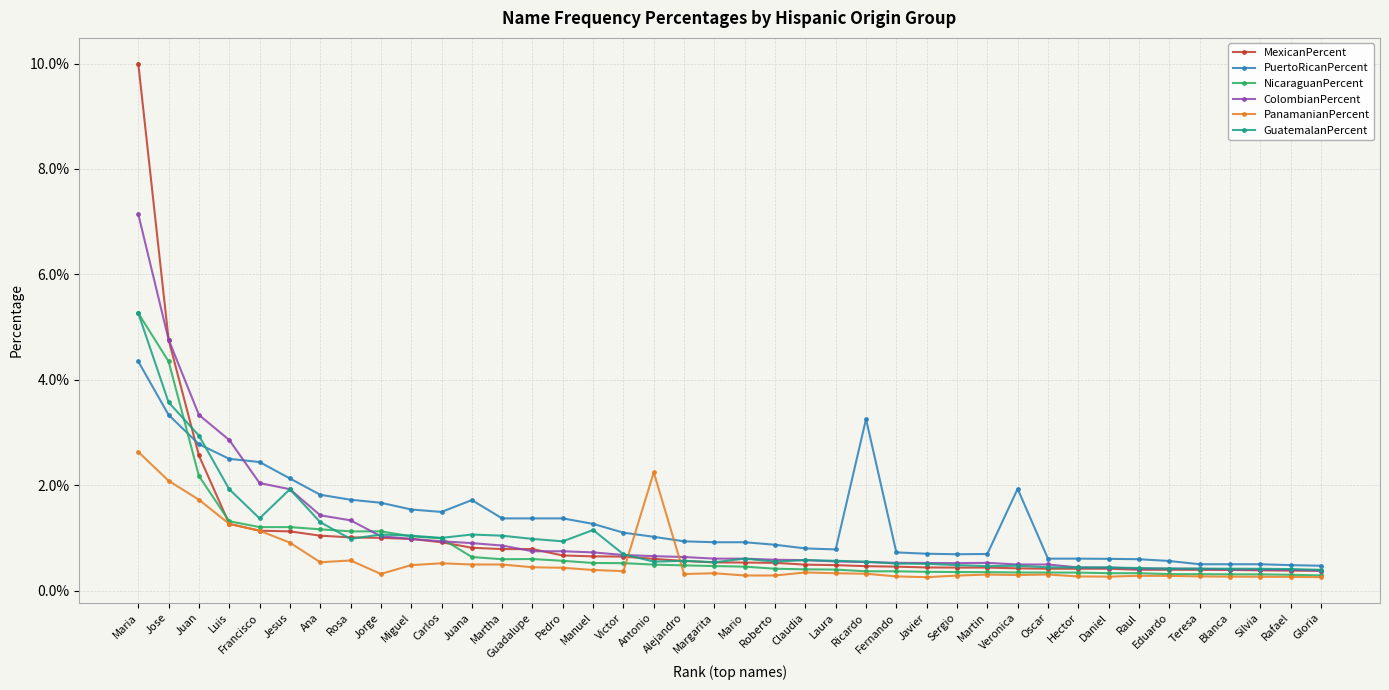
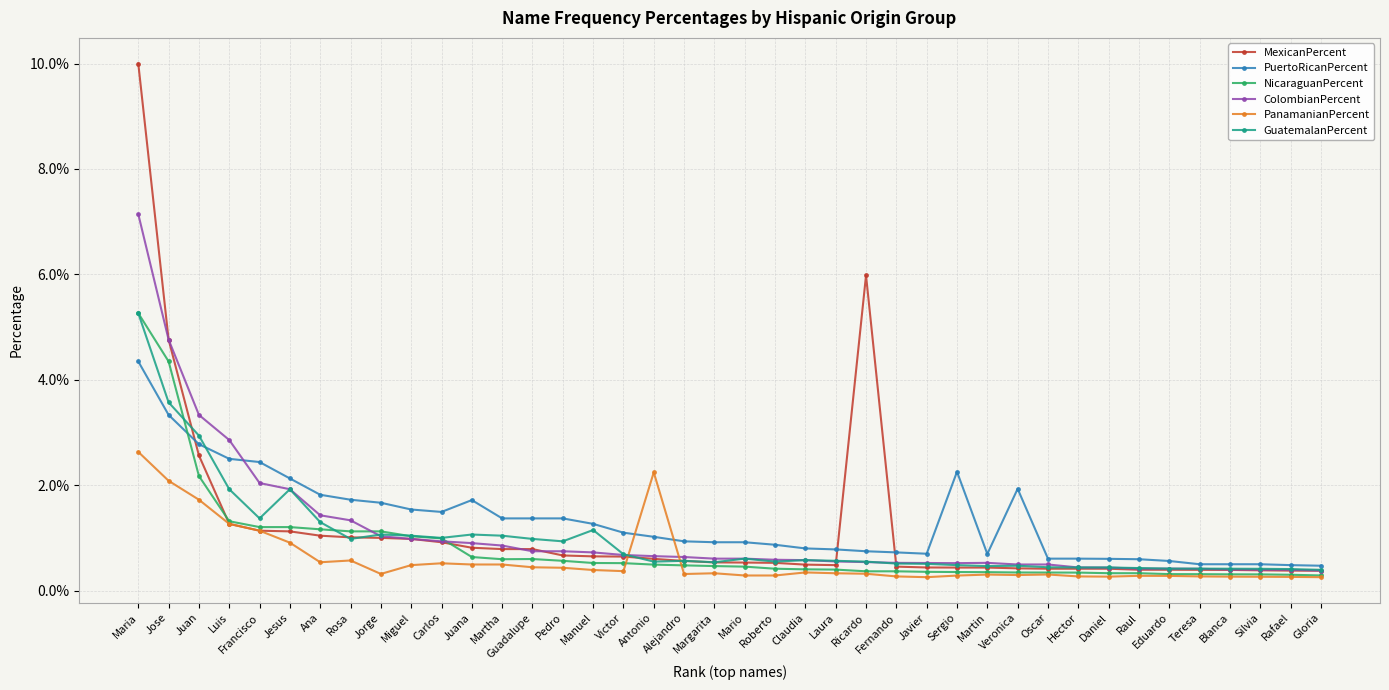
  {
    "MexicanPercent": {
      "Maria": "10.0%",
      "Juan": "2.6%",
      "Jesus": "1.1%",
      "Ana": "1.0%",
      "Juana": "0.8%",
      "Martha": "0.8%",
      "Pedro": "0.7%",
      "Manuel": "0.6%",
      "Antonio": "0.6%",
      "Mario": "0.5%",
      "Claudia": "0.5%",
      "Laura": "0.5%",
-     "Ricardo": "0.5%",
+     "Ricardo": "6.0%",
      "Fernando": "0.5%",
      "Javier": "0.4%",
      "Veronica": "0.4%"
    },
    "PuertoRicanPercent": {
      "Maria": "4.3%",
      "Jose": "3.3%",
      "Juan": "2.8%",
      "Luis": "2.5%",
      "Francisco": "2.4%",
      "Jesus": "2.1%",
      "Ana": "1.8%",
      "Rosa": "1.7%",
      "Jorge": "1.7%",
      "Miguel": "1.5%",
      "Carlos": "1.5%",
      "Juana": "1.7%",
      "Martha": "1.4%",
      "Guadalupe": "1.4%",
      "Pedro": "1.4%",
      "Manuel": "1.3%",
      "Victor": "1.1%",
      "Antonio": "1.0%",
      "Alejandro": "0.9%",
      "Margarita": "0.9%",
      "Mario": "0.9%",
      "Roberto": "0.9%",
      "Claudia": "0.8%",
      "Laura": "0.8%",
-     "Ricardo": "3.3%",
+     "Ricardo": "0.7%",
      "Fernando": "0.7%",
      "Javier": "0.7%",
-     "Sergio": "0.7%",
+     "Sergio": "2.3%",
      "Martin": "0.7%",
      "Veronica": "1.9%",
      "Oscar": "0.6%",
      "Hector": "0.6%",
      "Daniel": "0.6%",
      "Raul": "0.6%",
      "Eduardo": "0.6%",
      "Teresa": "0.5%",
      "Blanca": "0.5%",
      "Silvia": "0.5%",
      "Rafael": "0.5%",
      "Gloria": "0.5%"
    },
    "ColombianPercent": {
      "Maria": "7.1%",
      "Juan": "3.3%",
      "Luis": "2.9%",
      "Francisco": "2.0%",
      "Ana": "1.4%",
      "Rosa": "1.3%",
      "Juana": "0.9%",
      "Martha": "0.9%",
      "Pedro": "0.7%",
      "Manuel": "0.7%",
      "Antonio": "0.7%",
      "Alejandro": "0.6%",
      "Margarita": "0.6%",
      "Martin": "0.5%",
      "Oscar": "0.5%"
    },
    "PanamanianPercent": {
      "Maria": "2.6%",
      "Jose": "2.1%",
      "Juan": "1.7%",
      "Jesus": "0.9%",
      "Ana": "0.5%",
      "Rosa": "0.6%",
      "Jorge": "0.3%",
      "Miguel": "0.5%",
      "Carlos": "0.5%",
      "Juana": "0.5%",
      "Martha": "0.5%",
      "Guadalupe": "0.4%",
      "Pedro": "0.4%",
      "Manuel": "0.4%",
      "Victor": "0.4%",
      "Antonio": "2.2%",
      "Alejandro": "0.3%",
      "Margarita": "0.3%",
      "Mario": "0.3%",
      "Roberto": "0.3%",
      "Claudia": "0.3%",
      "Laura": "0.3%",
      "Fernando": "0.3%",
      "Javier": "0.3%",
      "Sergio": "0.3%",
      "Hector": "0.3%",
      "Daniel": "0.3%",
      "Raul": "0.3%"
    }
  }
